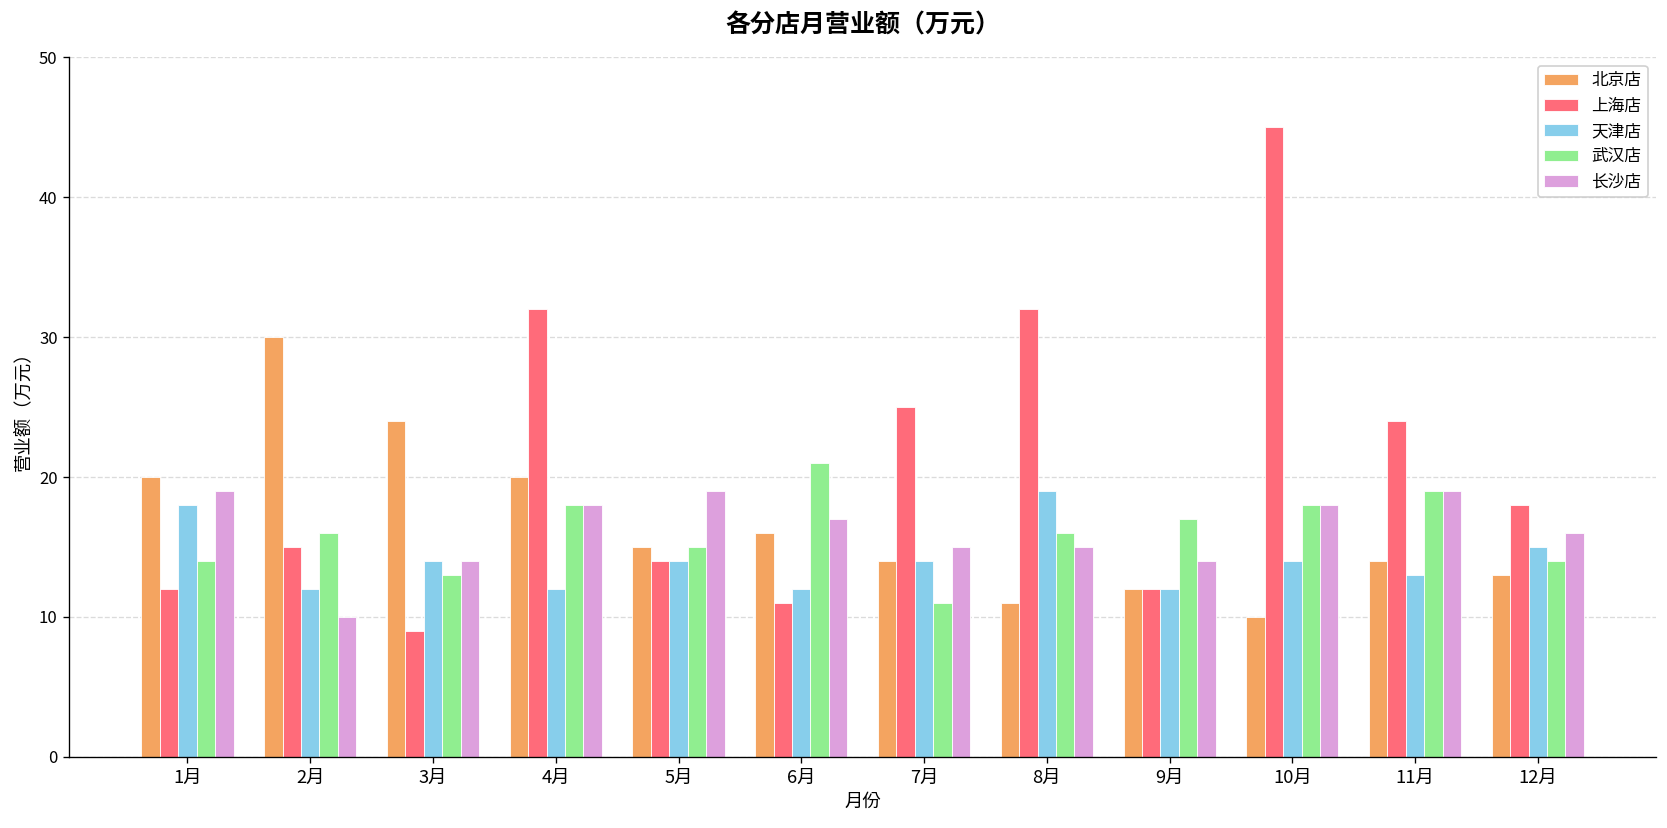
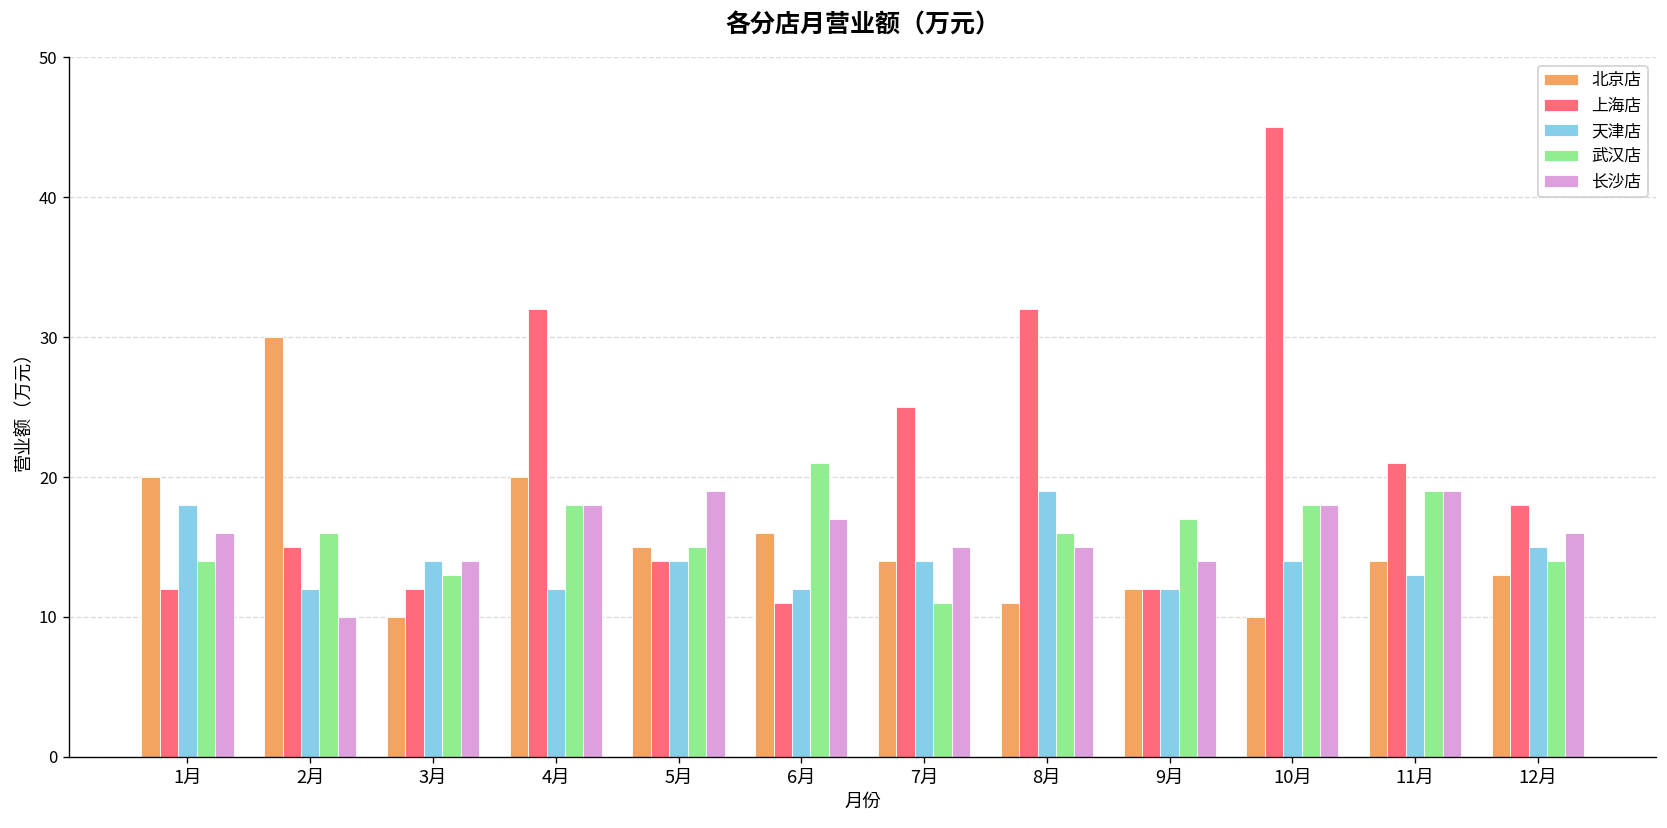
  {
    "北京店": {
      "1月": 20,
      "2月": 30,
-     "3月": 24,
+     "3月": 10,
      "4月": 20,
      "5月": 15,
      "6月": 16,
      "7月": 14,
      "8月": 11,
      "9月": 12,
      "10月": 10,
      "11月": 14,
      "12月": 13
    },
    "上海店": {
      "1月": 12,
      "2月": 15,
-     "3月": 9,
+     "3月": 12,
      "4月": 32,
      "5月": 14,
      "6月": 11,
      "7月": 25,
      "8月": 32,
      "9月": 12,
      "10月": 45,
-     "11月": 24,
+     "11月": 21,
      "12月": 18
    },
    "天津店": {
      "1月": 18,
      "2月": 12,
      "3月": 14,
      "4月": 12,
      "5月": 14,
      "6月": 12,
      "7月": 14,
      "8月": 19,
      "9月": 12,
      "10月": 14,
      "11月": 13,
      "12月": 15
    },
    "武汉店": {
      "1月": 14,
      "2月": 16,
      "3月": 13,
      "4月": 18,
      "5月": 15,
      "6月": 21,
      "7月": 11,
      "8月": 16,
      "9月": 17,
      "10月": 18,
      "11月": 19,
      "12月": 14
    },
    "长沙店": {
-     "1月": 19,
+     "1月": 16,
      "2月": 10,
      "3月": 14,
      "4月": 18,
      "5月": 19,
      "6月": 17,
      "7月": 15,
      "8月": 15,
      "9月": 14,
      "10月": 18,
      "11月": 19,
      "12月": 16
    }
  }
